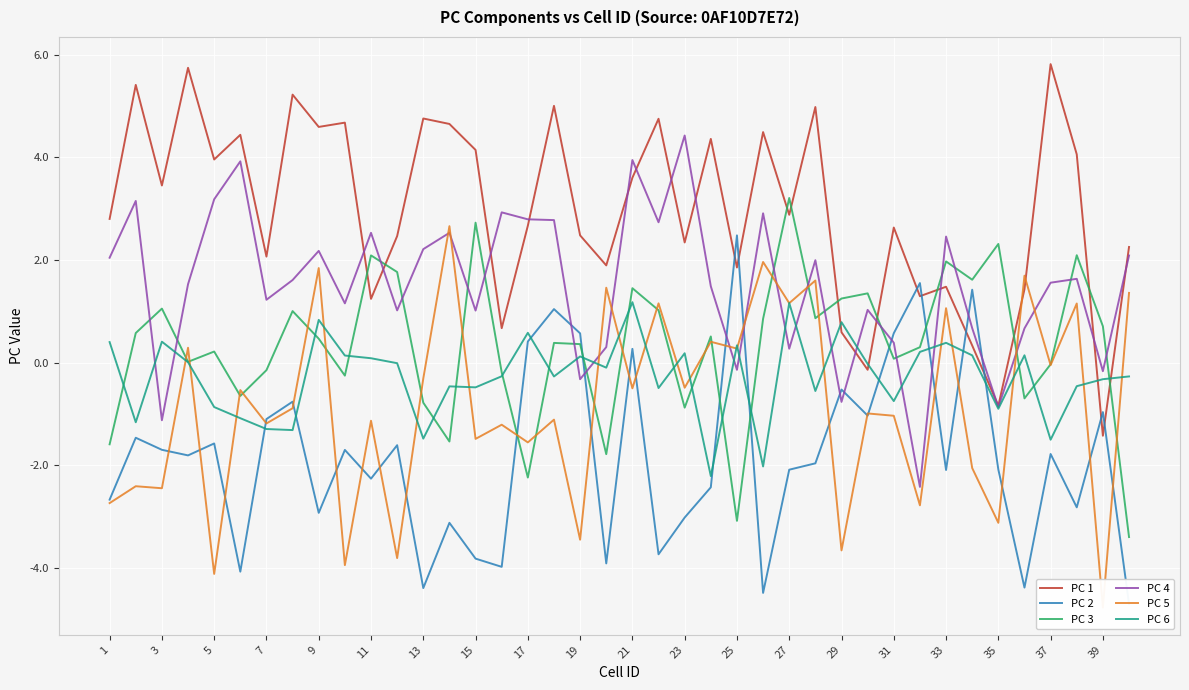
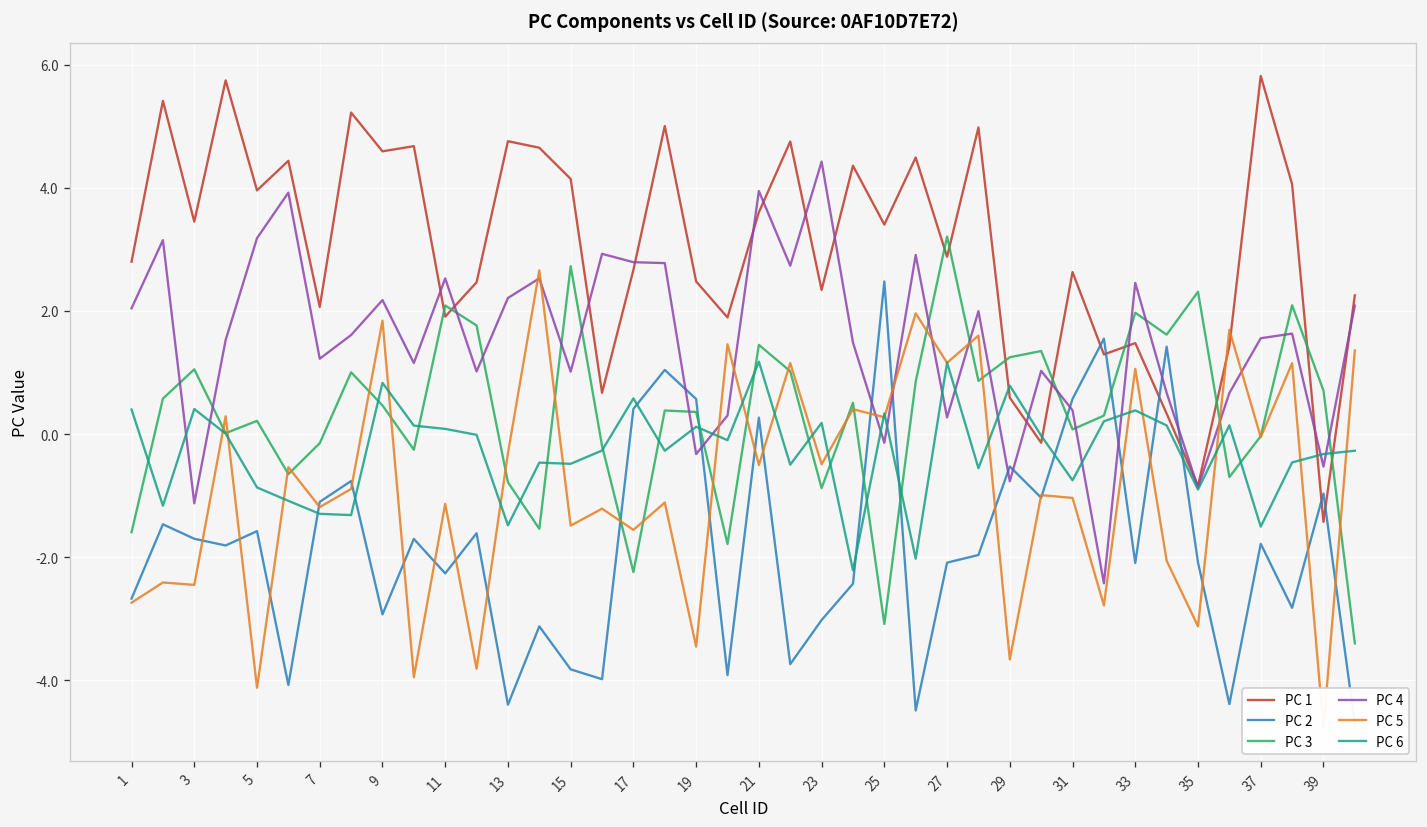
  {
    "PC 1": {
      "1": 2.8,
      "3": 3.5,
      "5": 4.0,
      "7": 2.1,
      "9": 4.6,
-     "11": 1.2,
+     "11": 1.9,
      "13": 4.8,
      "15": 4.1,
      "17": 2.7,
      "19": 2.5,
      "21": 3.6,
      "23": 2.3,
-     "25": 1.9,
+     "25": 3.4,
      "27": 2.9,
      "29": 0.6,
      "31": 2.6,
      "33": 1.5,
      "37": 5.8,
      "39": -1.4
    },
    "PC 2": {
      "1": -2.7,
      "3": -1.7,
      "5": -1.6,
      "7": -1.1,
      "9": -2.9,
      "11": -2.3,
      "13": -4.4,
      "15": -3.8,
      "17": 0.4,
      "19": 0.6,
      "21": 0.3,
      "23": -3.0,
      "25": 2.5,
      "27": -2.1,
      "29": -0.5,
      "31": 0.6,
      "33": -2.1,
      "35": -2.1,
      "37": -1.8,
      "39": -1.0
    },
    "PC 4": {
      "1": 2.0,
      "3": -1.1,
      "5": 3.2,
      "7": 1.2,
      "9": 2.2,
      "11": 2.5,
      "13": 2.2,
      "15": 1.0,
      "17": 2.8,
      "19": -0.3,
      "21": 3.9,
      "23": 4.4,
      "25": -0.1,
      "27": 0.3,
      "29": -0.8,
      "31": 0.4,
      "33": 2.5,
      "37": 1.6,
-     "39": -0.2
+     "39": -0.5
    },
    "PC 5": {
      "1": -2.7,
      "3": -2.5,
      "5": -4.1,
      "7": -1.2,
      "9": 1.8,
      "11": -1.1,
      "13": -0.3,
      "15": -1.5,
      "17": -1.6,
      "19": -3.5,
      "21": -0.5,
      "23": -0.5,
      "25": 0.3,
      "29": -3.7,
      "31": -1.0,
      "33": 1.1,
      "35": -3.1
    }
  }
